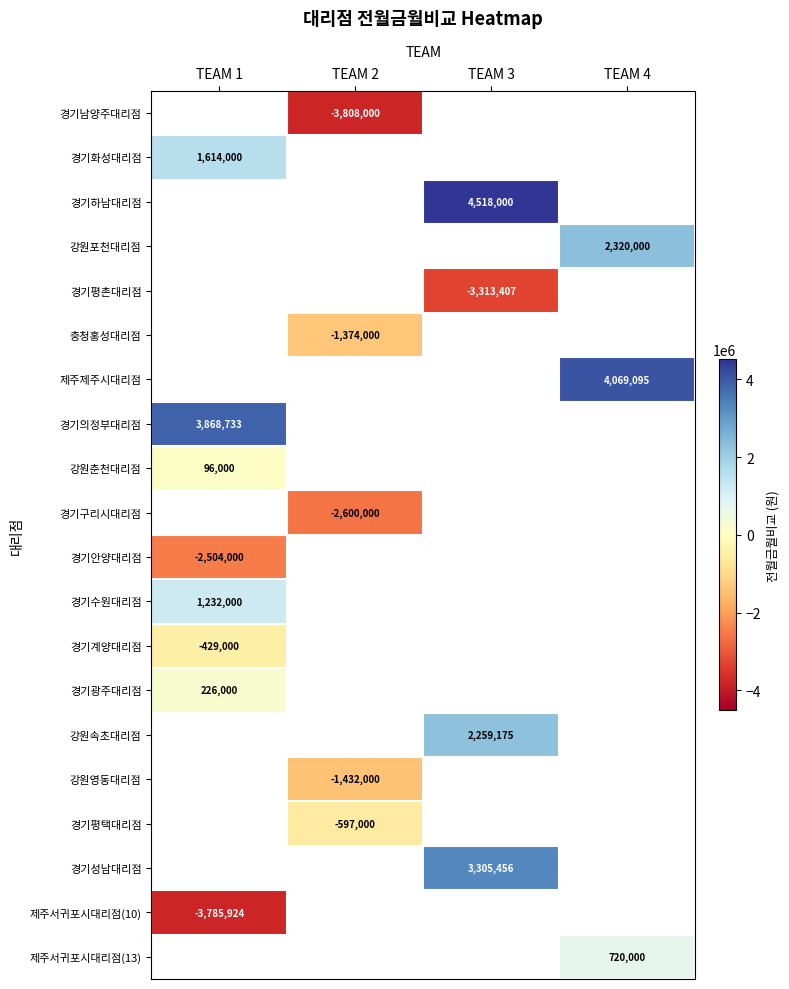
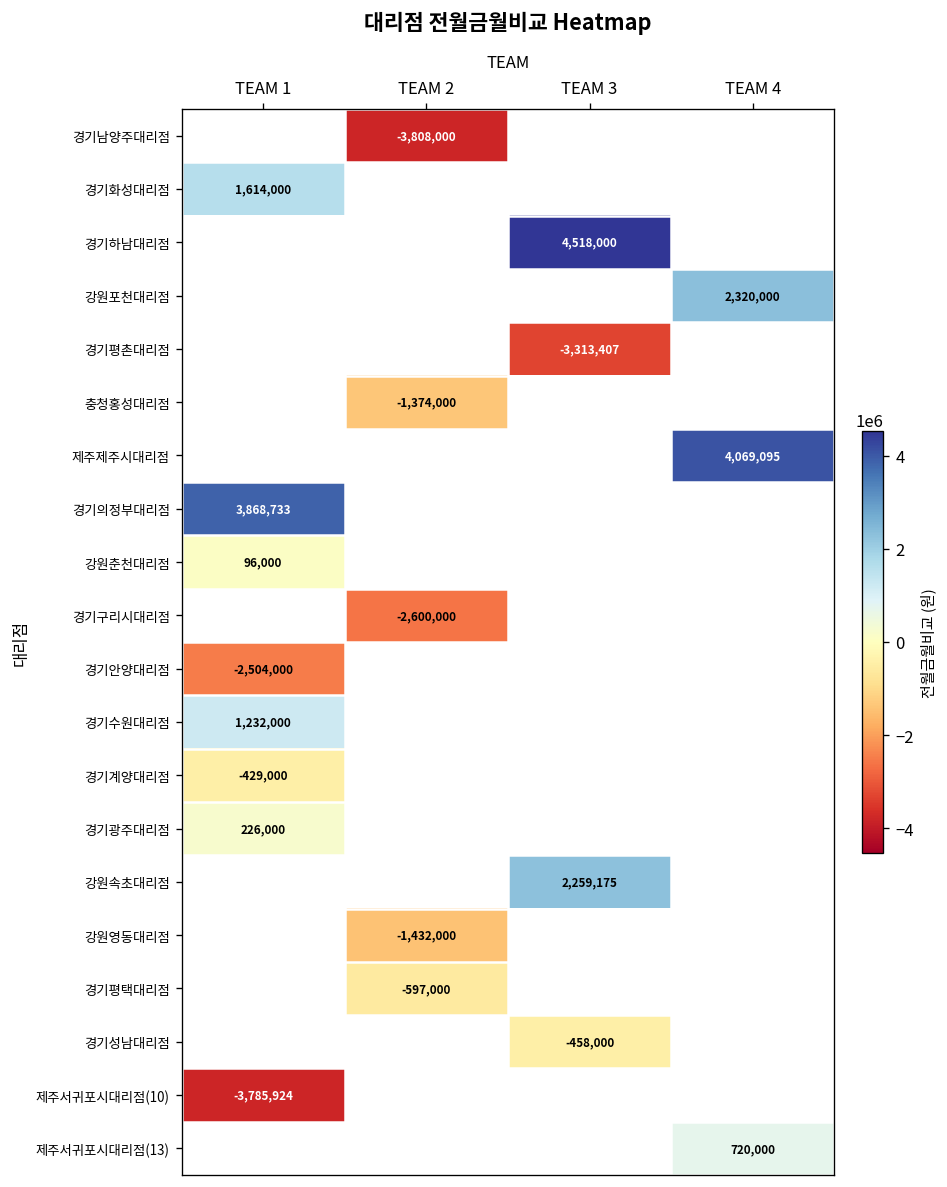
  {
    "경기남양주대리점": {
      "TEAM 2": "-3,808,000"
    },
    "경기화성대리점": {
      "TEAM 1": "1,614,000"
    },
    "경기하남대리점": {
      "TEAM 3": "4,518,000"
    },
    "강원포천대리점": {
      "TEAM 4": "2,320,000"
    },
    "경기평촌대리점": {
      "TEAM 3": "-3,313,407"
    },
    "충청홍성대리점": {
      "TEAM 2": "-1,374,000"
    },
    "제주제주시대리점": {
      "TEAM 4": "4,069,095"
    },
    "경기의정부대리점": {
      "TEAM 1": "3,868,733"
    },
    "강원춘천대리점": {
      "TEAM 1": "96,000"
    },
    "경기구리시대리점": {
      "TEAM 2": "-2,600,000"
    },
    "경기안양대리점": {
      "TEAM 1": "-2,504,000"
    },
    "경기수원대리점": {
      "TEAM 1": "1,232,000"
    },
    "경기계양대리점": {
      "TEAM 1": "-429,000"
    },
    "경기광주대리점": {
      "TEAM 1": "226,000"
    },
    "강원속초대리점": {
      "TEAM 3": "2,259,175"
    },
    "강원영동대리점": {
      "TEAM 2": "-1,432,000"
    },
    "경기평택대리점": {
      "TEAM 2": "-597,000"
    },
    "경기성남대리점": {
-     "TEAM 3": "3,305,456"
+     "TEAM 3": "-458,000"
    },
    "제주서귀포시대리점(10)": {
      "TEAM 1": "-3,785,924"
    },
    "제주서귀포시대리점(13)": {
      "TEAM 4": "720,000"
    }
  }
